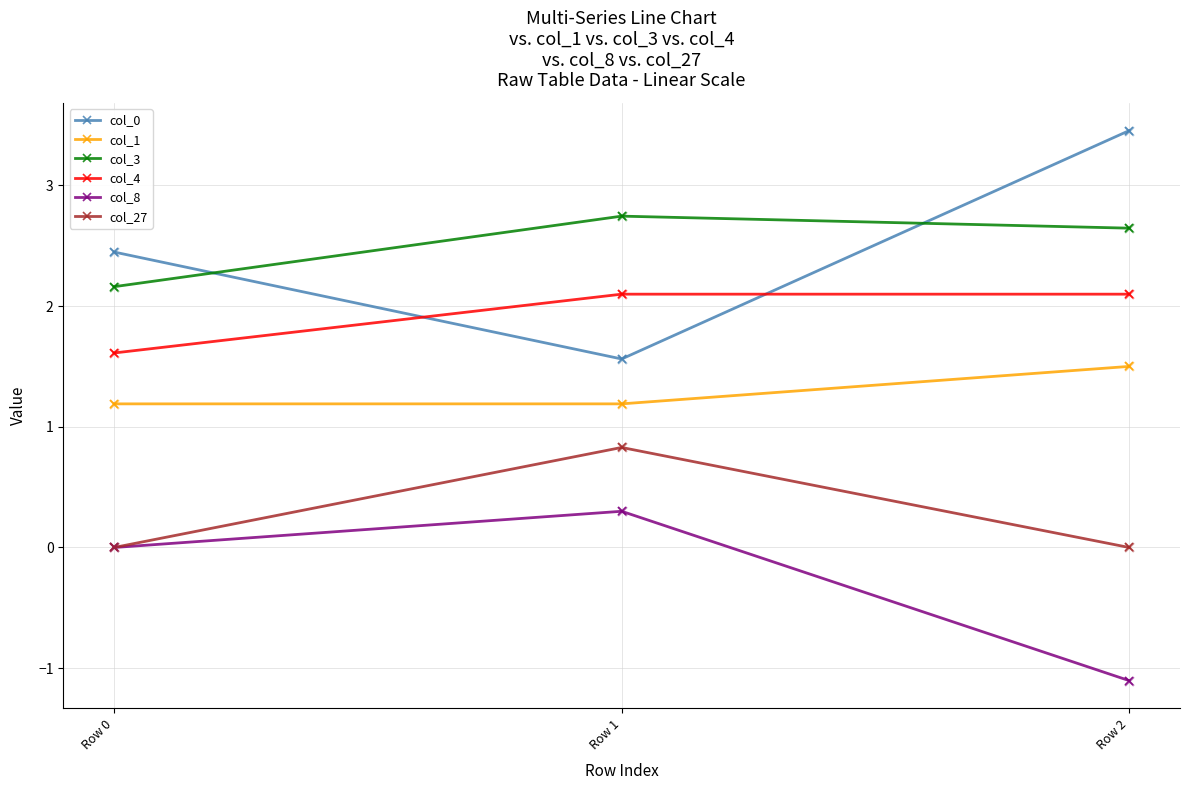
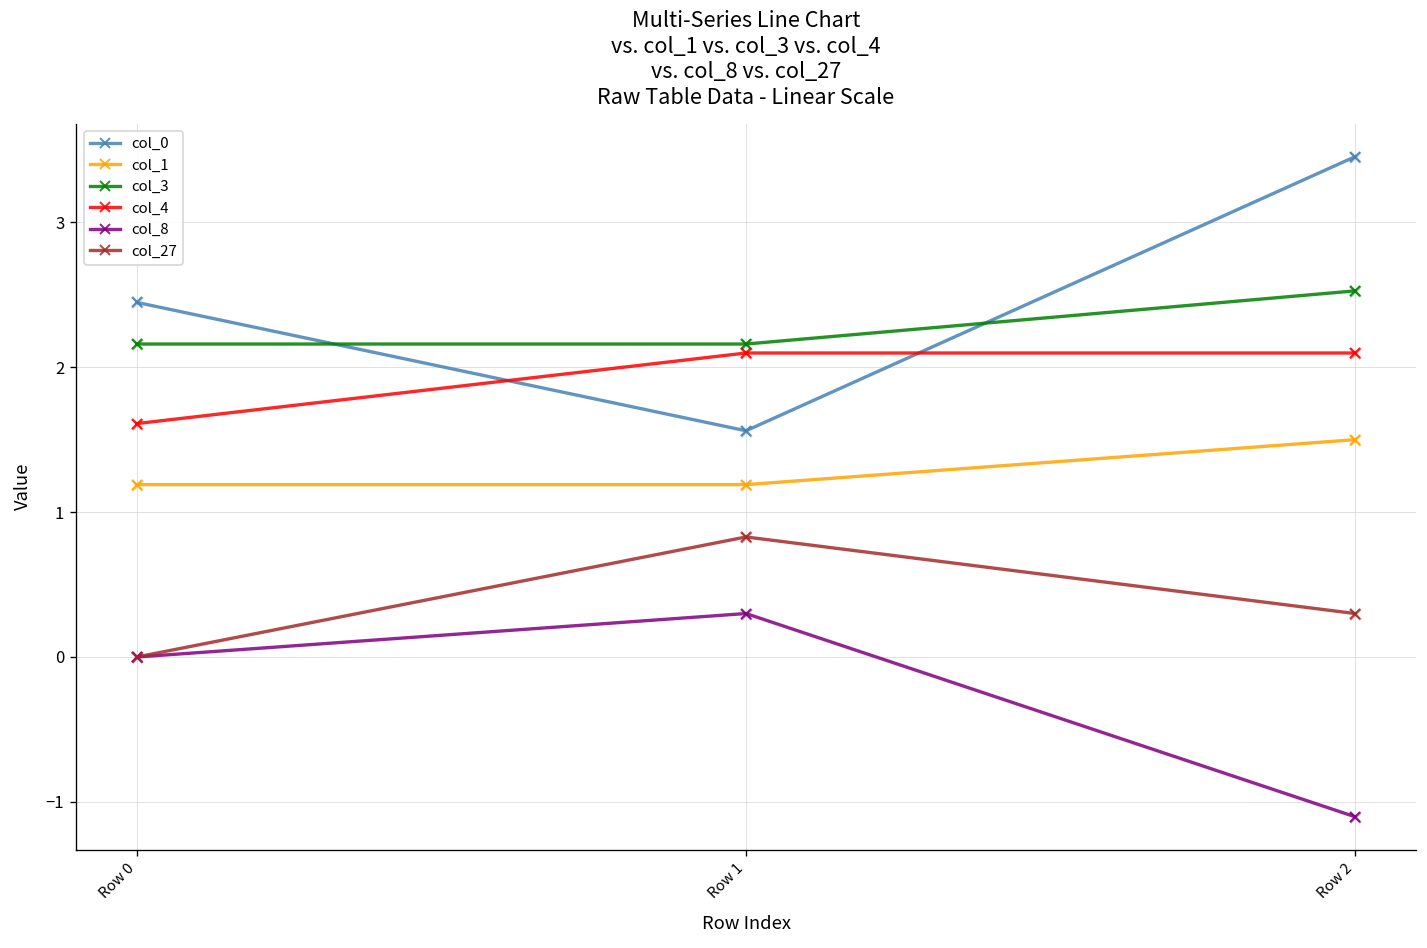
  {
    "col_0": {
      "Row 0": 2.45,
      "Row 1": 1.56,
      "Row 2": 3.45
    },
    "col_1": {
      "Row 0": 1.19,
      "Row 1": 1.19,
      "Row 2": 1.50
    },
    "col_3": {
      "Row 0": 2.16,
-     "Row 1": 2.74,
-     "Row 2": 2.64
+     "Row 1": 2.16,
+     "Row 2": 2.53
    },
    "col_4": {
      "Row 0": 1.61,
      "Row 1": 2.10,
      "Row 2": 2.10
    },
    "col_8": {
      "Row 1": 0.30,
      "Row 2": -1.10
    },
    "col_27": {
      "Row 1": 0.83,
-     "Row 2": 0.0
+     "Row 2": 0.3
    }
  }
